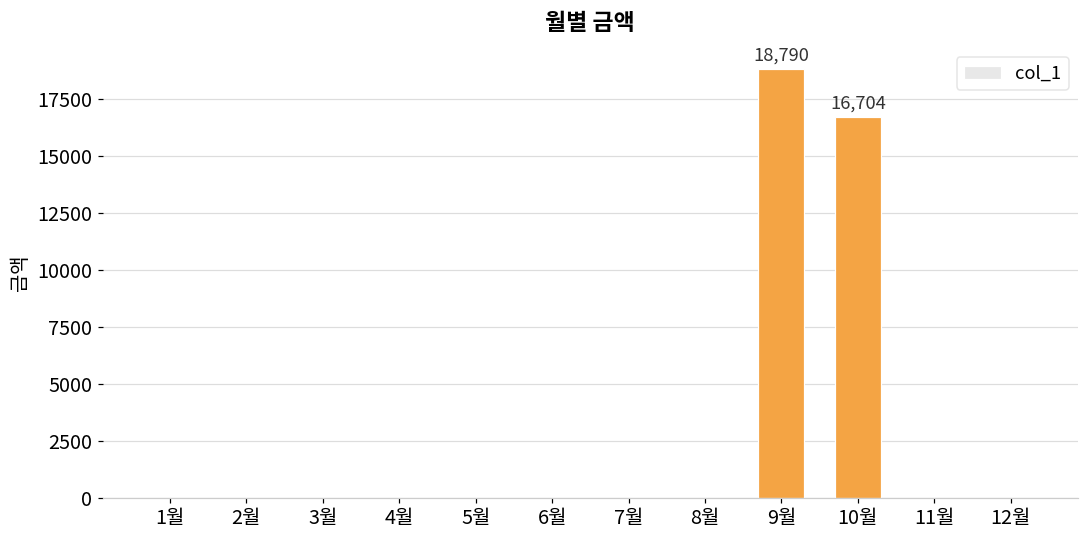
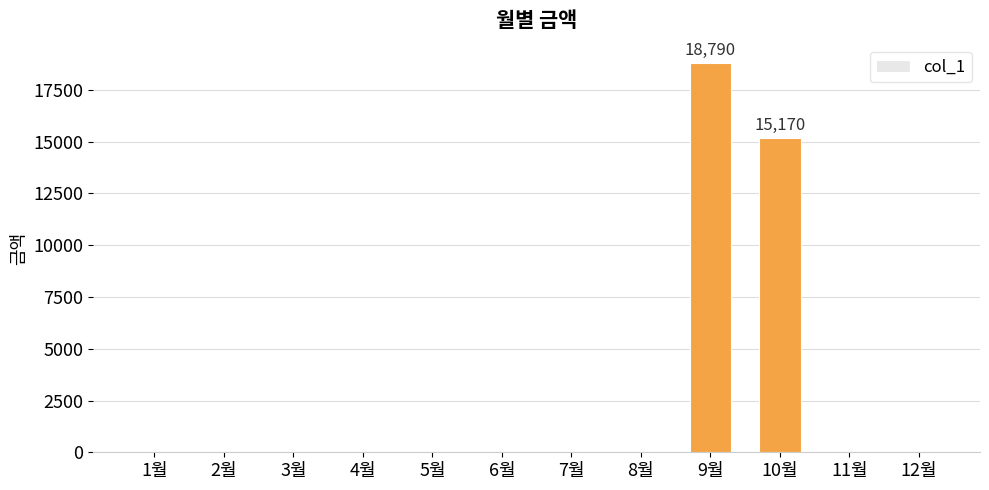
  {
    "9월": "18,790",
-   "10월": "16,704"
+   "10월": "15,170"
  }
